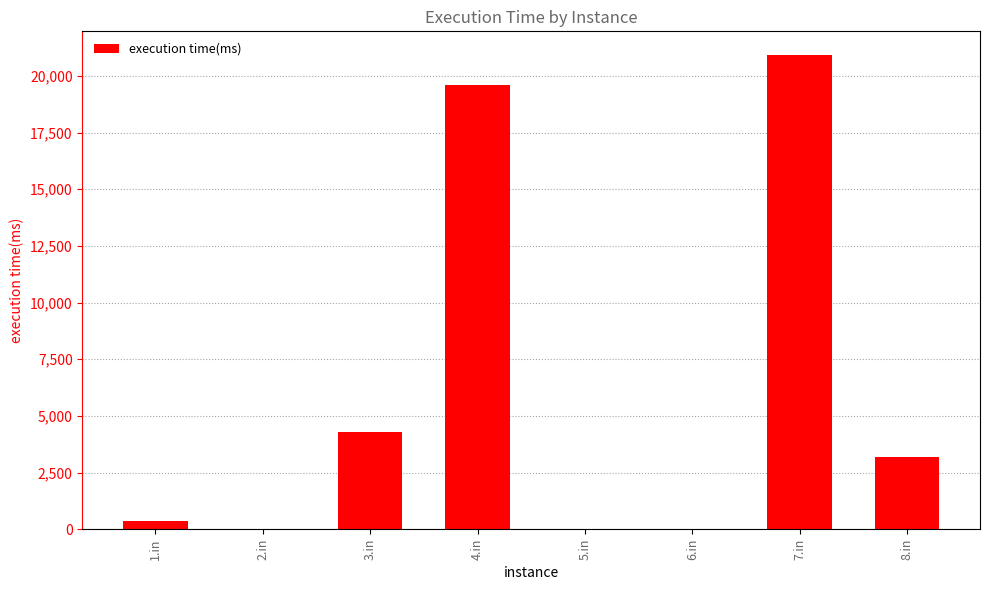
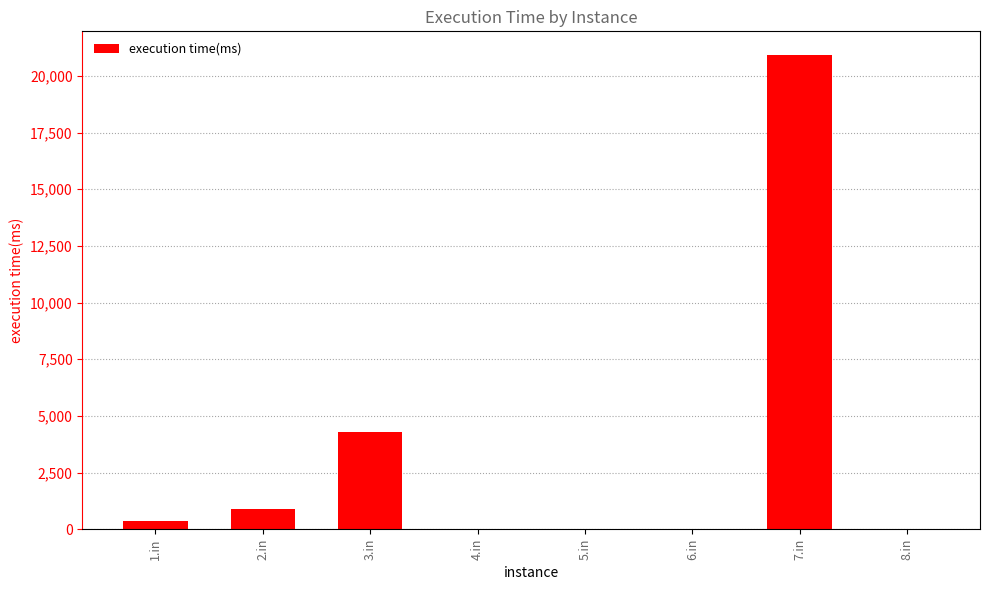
  {
    "1.in": "400",
-   "2.in": "0",
+   "2.in": "900",
    "3.in": "4,300",
-   "4.in": "19,600",
+   "4.in": "0",
    "7.in": "20,900",
-   "8.in": "3,200"
+   "8.in": "0"
  }
